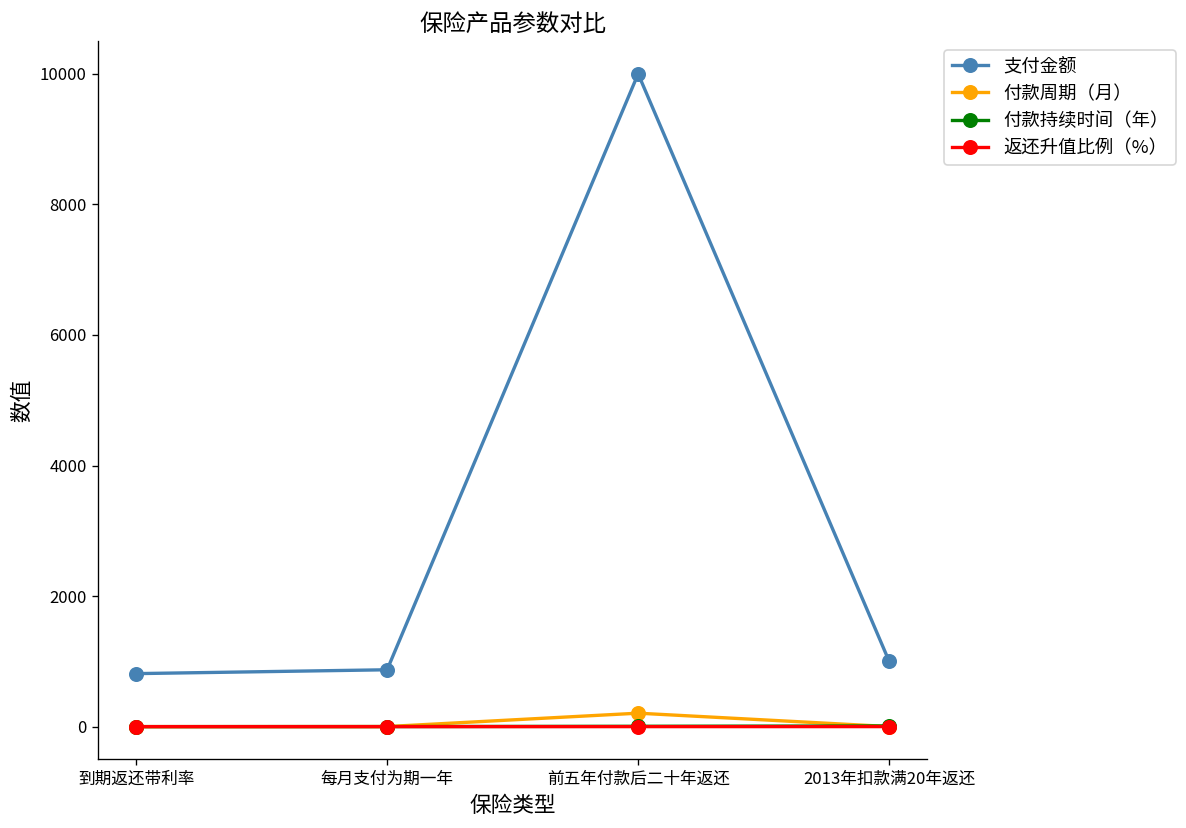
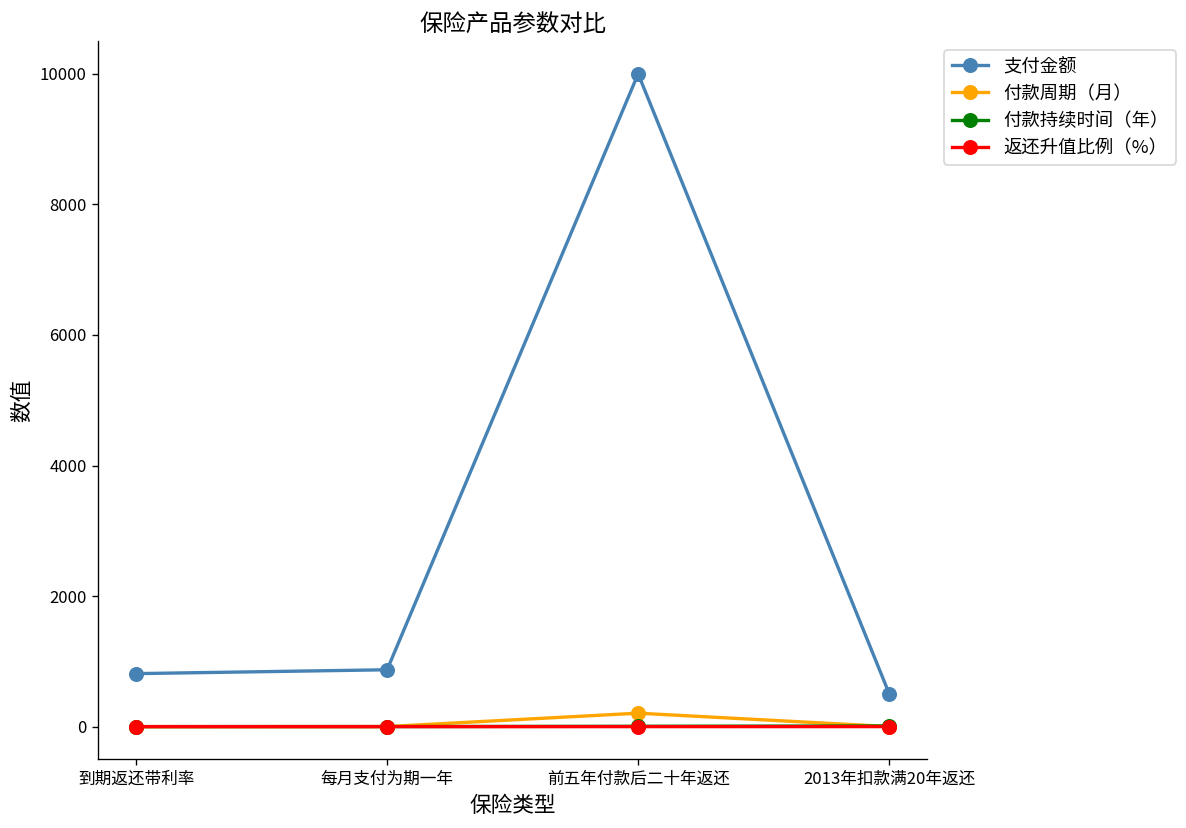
  {
    "支付金额": {
      "到期返还带利率": 800,
      "每月支付为期一年": 900,
      "前五年付款后二十年返还": 10000,
-     "2013年扣款满20年返还": 1000
+     "2013年扣款满20年返还": 500
    },
    "付款周期（月）": {
      "前五年付款后二十年返还": 200
    }
  }
